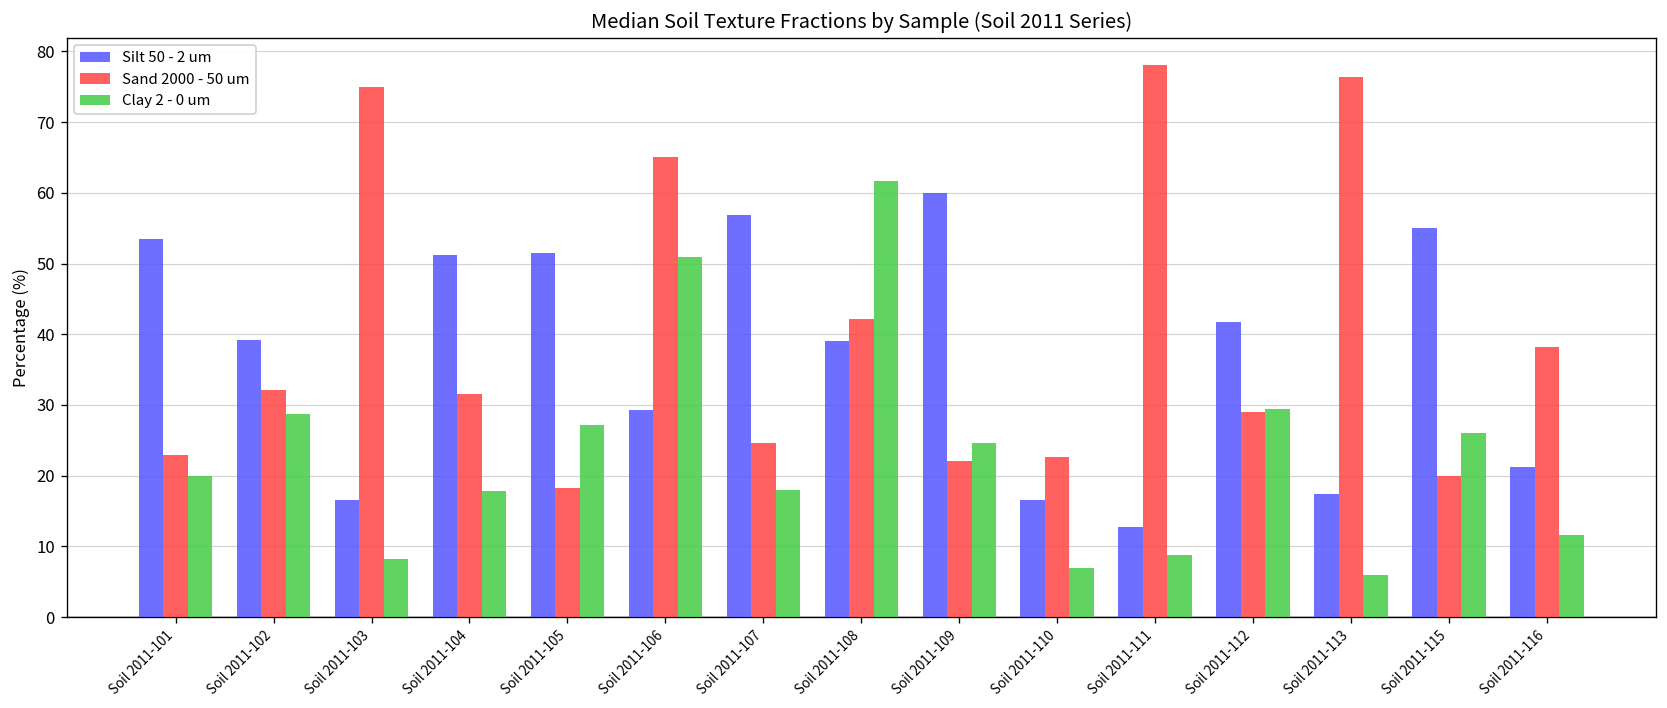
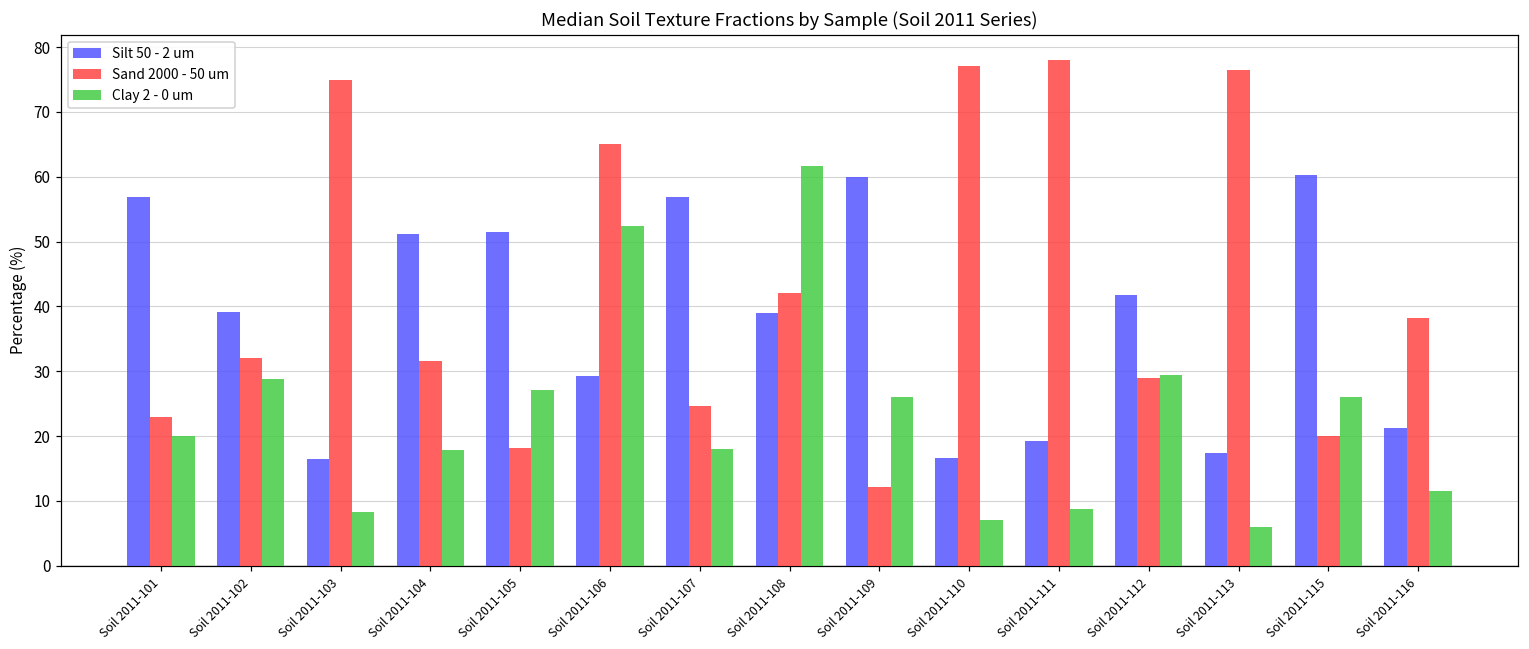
  {
    "Silt 50 - 2 um": {
-     "Soil 2011-101": 53,
+     "Soil 2011-101": 57,
      "Soil 2011-102": 39,
      "Soil 2011-103": 17,
      "Soil 2011-104": 51,
      "Soil 2011-105": 52,
      "Soil 2011-106": 29,
      "Soil 2011-107": 57,
      "Soil 2011-108": 39,
      "Soil 2011-109": 60,
      "Soil 2011-110": 17,
-     "Soil 2011-111": 13,
+     "Soil 2011-111": 19,
      "Soil 2011-112": 42,
      "Soil 2011-113": 17,
-     "Soil 2011-115": 55,
+     "Soil 2011-115": 60,
      "Soil 2011-116": 21
    },
    "Sand 2000 - 50 um": {
      "Soil 2011-101": 23,
      "Soil 2011-102": 32,
      "Soil 2011-103": 75,
      "Soil 2011-104": 32,
      "Soil 2011-105": 18,
      "Soil 2011-106": 65,
      "Soil 2011-107": 25,
      "Soil 2011-108": 42,
-     "Soil 2011-109": 22,
-     "Soil 2011-110": 23,
+     "Soil 2011-109": 12,
+     "Soil 2011-110": 77,
      "Soil 2011-111": 78,
      "Soil 2011-112": 29,
      "Soil 2011-113": 76,
      "Soil 2011-115": 20,
      "Soil 2011-116": 38
    },
    "Clay 2 - 0 um": {
      "Soil 2011-101": 20,
      "Soil 2011-102": 29,
      "Soil 2011-103": 8,
      "Soil 2011-104": 18,
      "Soil 2011-105": 27,
-     "Soil 2011-106": 51,
+     "Soil 2011-106": 52,
      "Soil 2011-107": 18,
      "Soil 2011-108": 62,
-     "Soil 2011-109": 25,
+     "Soil 2011-109": 26,
      "Soil 2011-110": 7,
      "Soil 2011-111": 9,
      "Soil 2011-112": 29,
      "Soil 2011-113": 6,
      "Soil 2011-115": 26,
      "Soil 2011-116": 12
    }
  }
